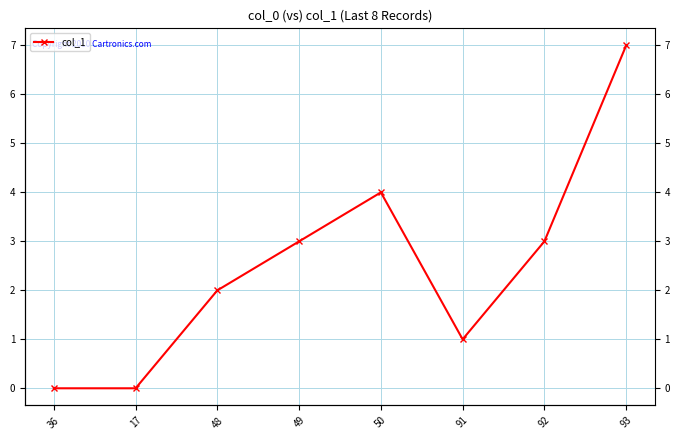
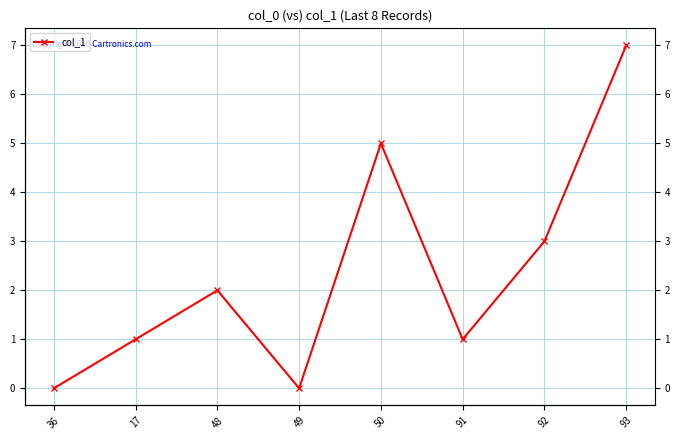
  {
    "36": 0,
-   "17": 0,
+   "17": 1,
    "48": 2,
-   "49": 3,
-   "50": 4,
+   "49": 0,
+   "50": 5,
    "91": 1,
    "92": 3,
    "93": 7
  }
